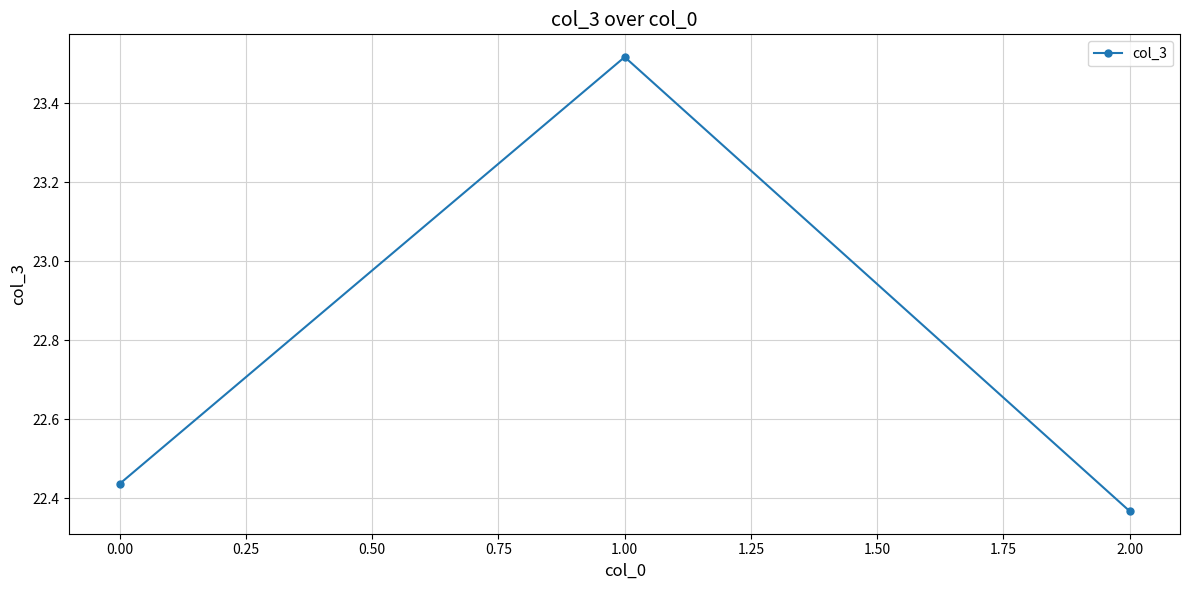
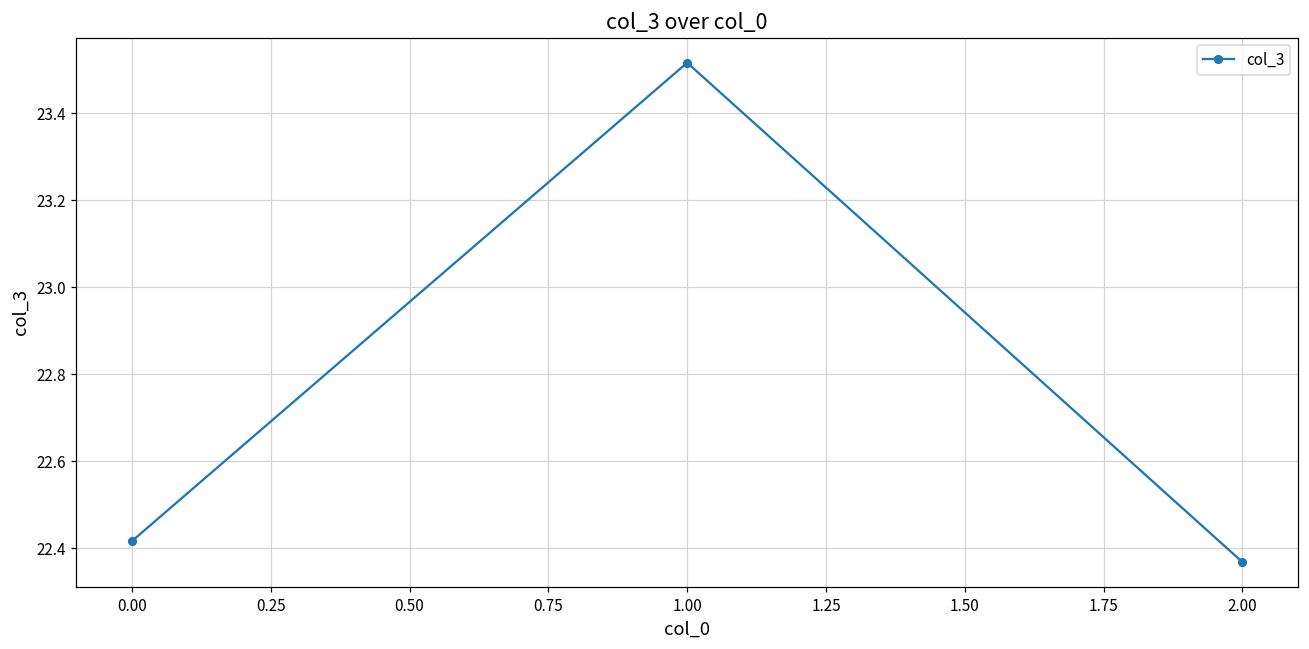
  {
-   "0.00": 22.44,
+   "0.00": 22.42,
    "1.00": 23.52,
    "2.00": 22.37
  }
